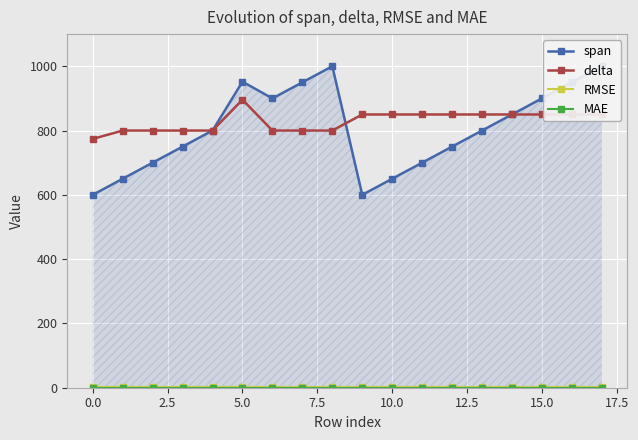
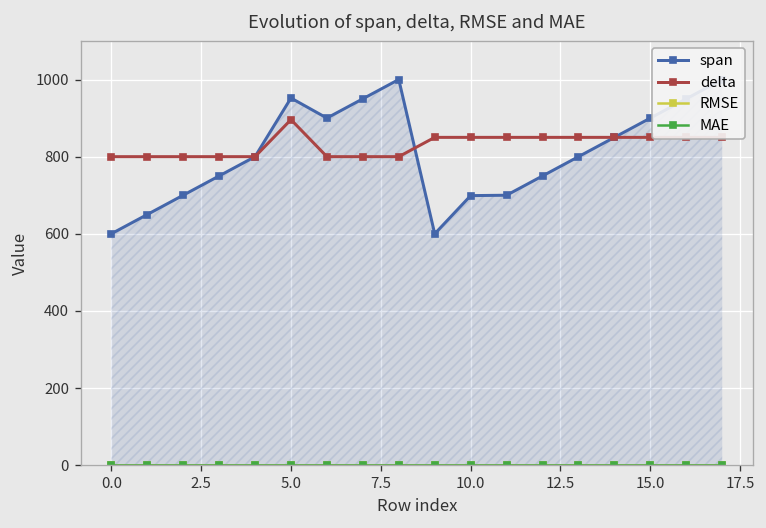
  {
    "span": {
      "0.0": 600,
      "5.0": 950,
-     "10.0": 650,
+     "10.0": 700,
      "15.0": 900
    },
    "delta": {
-     "0.0": 770,
+     "0.0": 800,
      "5.0": 900,
      "10.0": 850,
      "15.0": 850
    },
    "MAE": {
      "0.0": 0,
      "5.0": 0,
      "10.0": 0,
      "15.0": 0
    }
  }
